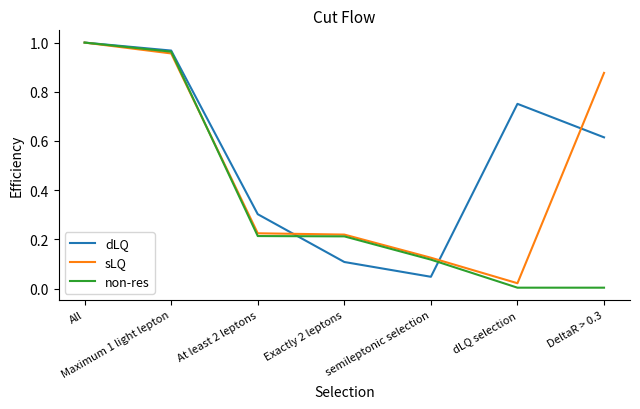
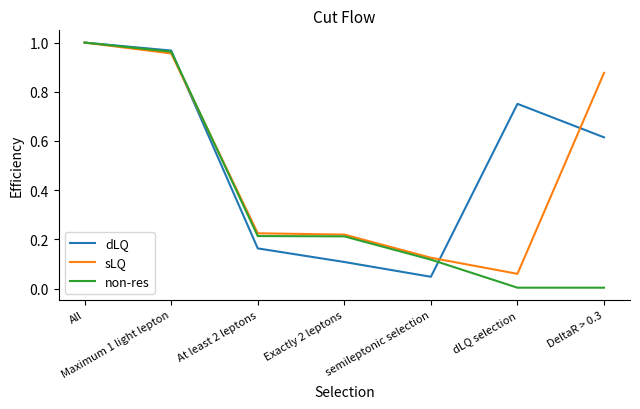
  {
    "dLQ": {
-     "At least 2 leptons": 0.30,
+     "At least 2 leptons": 0.16,
      "Exactly 2 leptons": 0.11,
      "semileptonic selection": 0.05,
      "dLQ selection": 0.75,
      "DeltaR > 0.3": 0.61
    },
    "sLQ": {
      "At least 2 leptons": 0.22,
-     "dLQ selection": 0.02,
+     "dLQ selection": 0.06,
      "DeltaR > 0.3": 0.88
    },
    "non-res": {
      "At least 2 leptons": 0.21,
      "dLQ selection": 0.00,
      "DeltaR > 0.3": 0.00
    }
  }
